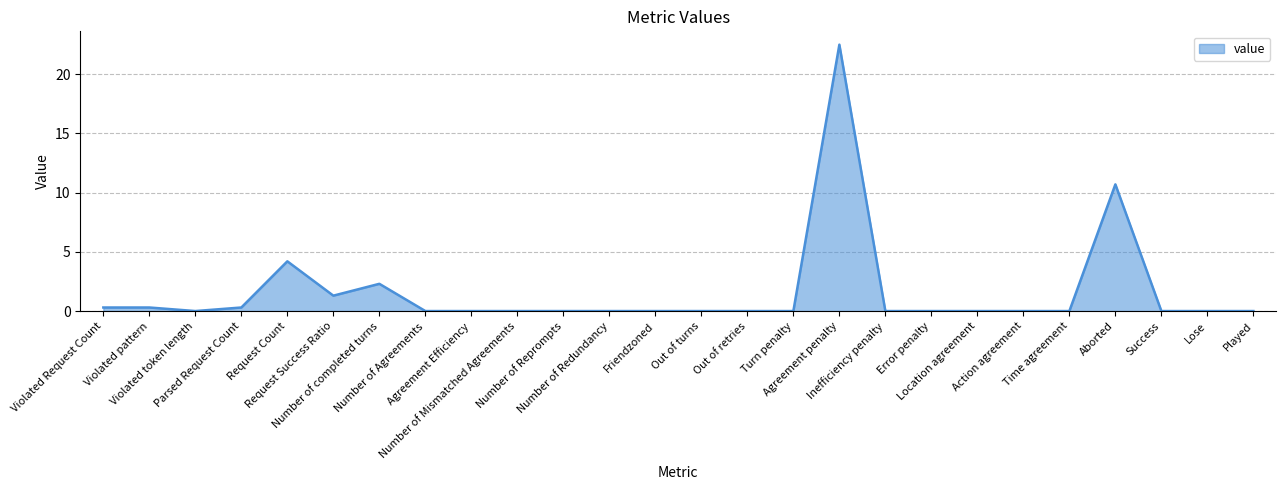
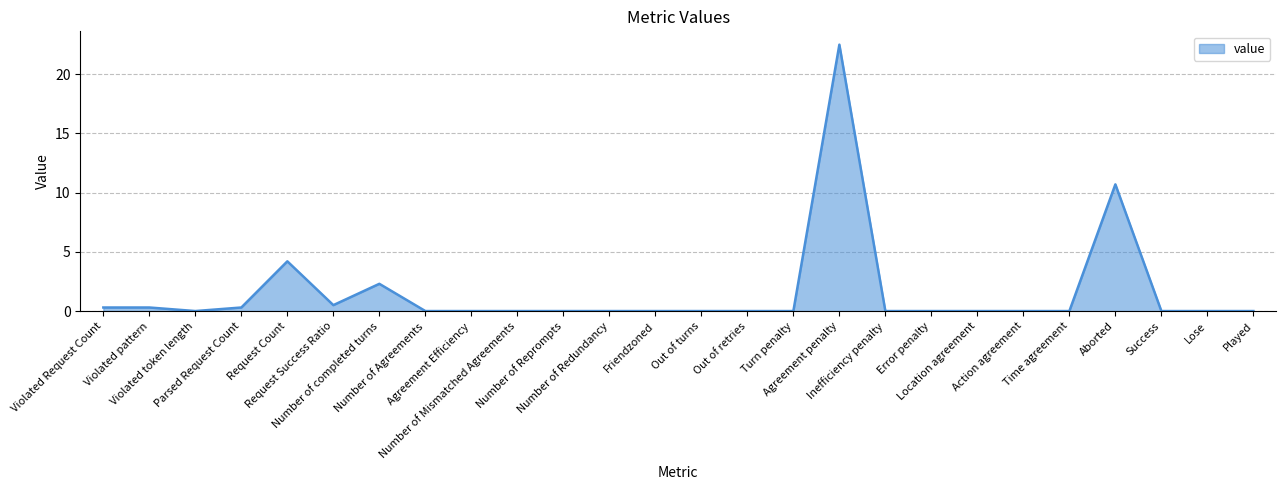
  {
    "Violated Request Count": 0.3,
    "Violated pattern": 0.3,
    "Violated token length": 0.0,
    "Parsed Request Count": 0.3,
    "Request Count": 4.2,
-   "Request Success Ratio": 1.3,
+   "Request Success Ratio": 0.5,
    "Number of completed turns": 2.3,
    "Number of Agreements": 0.0,
    "Agreement Efficiency": 0.0,
    "Number of Mismatched Agreements": 0.0,
    "Number of Reprompts": 0.0,
    "Number of Redundancy": 0.0,
    "Friendzoned": 0.0,
    "Out of turns": 0.0,
    "Out of retries": 0.0,
    "Turn penalty": 0.0,
    "Agreement penalty": 22.5,
    "Inefficiency penalty": 0.0,
    "Error penalty": 0.0,
    "Location agreement": 0.0,
    "Action agreement": 0.0,
    "Time agreement": 0.0,
    "Aborted": 10.7,
    "Success": 0.0,
    "Lose": 0.0,
    "Played": 0.0
  }
